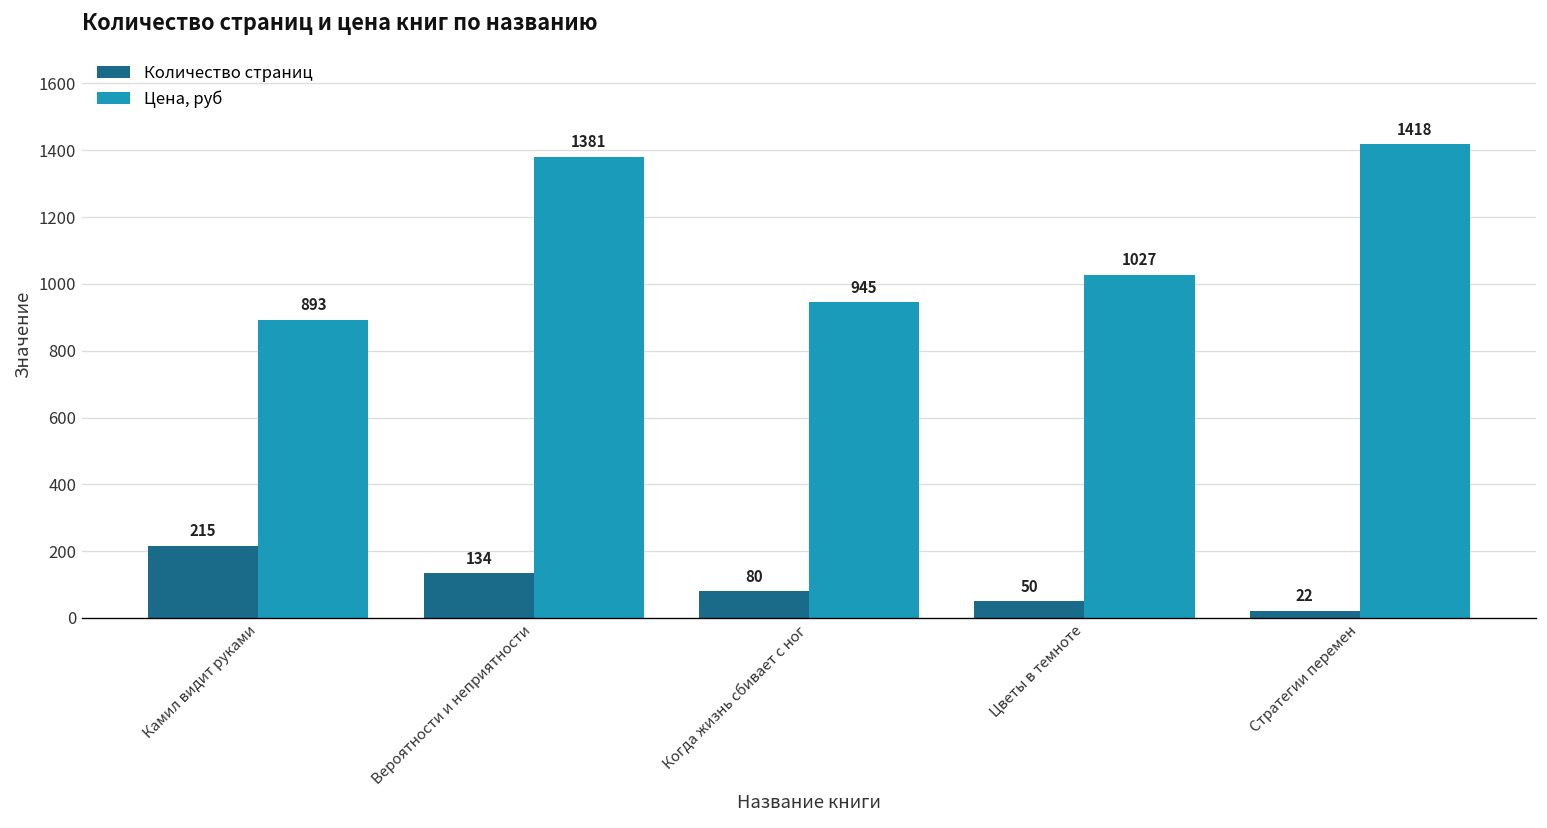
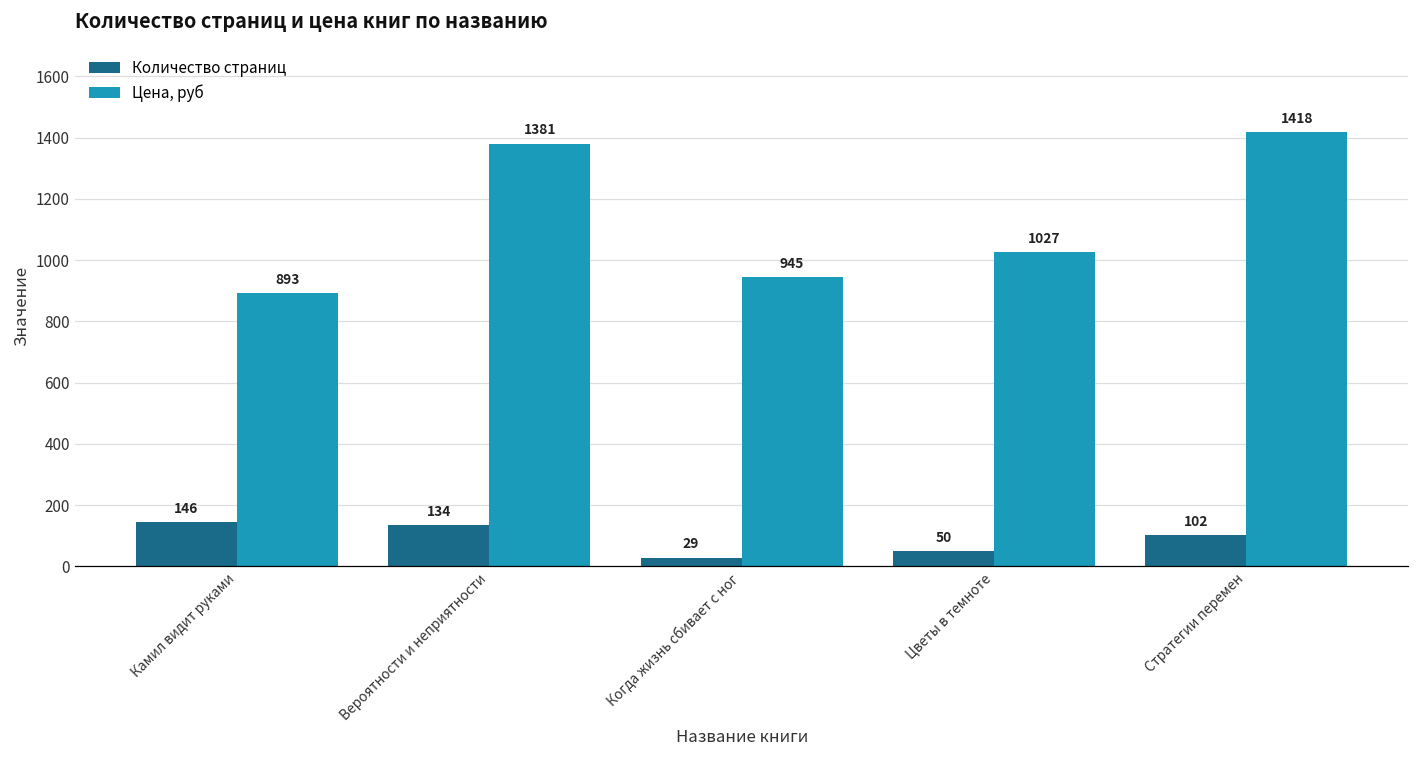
  {
    "Количество страниц": {
-     "Камил видит руками": 215,
+     "Камил видит руками": 146,
      "Вероятности и неприятности": 134,
-     "Когда жизнь сбивает с ног": 80,
+     "Когда жизнь сбивает с ног": 29,
      "Цветы в темноте": 50,
-     "Стратегии перемен": 22
+     "Стратегии перемен": 102
    },
    "Цена, руб": {
      "Камил видит руками": 893,
      "Вероятности и неприятности": 1381,
      "Когда жизнь сбивает с ног": 945,
      "Цветы в темноте": 1027,
      "Стратегии перемен": 1418
    }
  }
